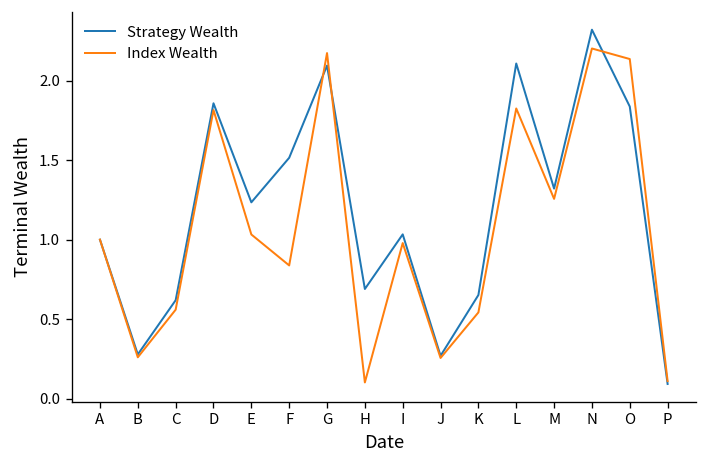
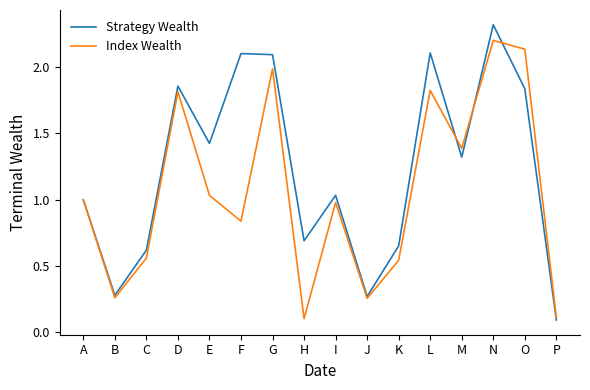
  {
    "Strategy Wealth": {
      "C": 0.62,
      "D": 1.86,
-     "E": 1.23,
-     "F": 1.52,
+     "E": 1.43,
+     "F": 2.10,
      "G": 2.10,
      "H": 0.69,
      "I": 1.03,
      "K": 0.65,
      "L": 2.11,
      "M": 1.32,
      "N": 2.32,
      "O": 1.84
    },
    "Index Wealth": {
      "C": 0.56,
      "D": 1.82,
      "E": 1.03,
      "F": 0.84,
-     "G": 2.17,
+     "G": 1.99,
      "H": 0.10,
      "I": 0.98,
      "K": 0.54,
      "L": 1.83,
-     "M": 1.26,
+     "M": 1.39,
      "N": 2.20,
      "O": 2.14
    }
  }
